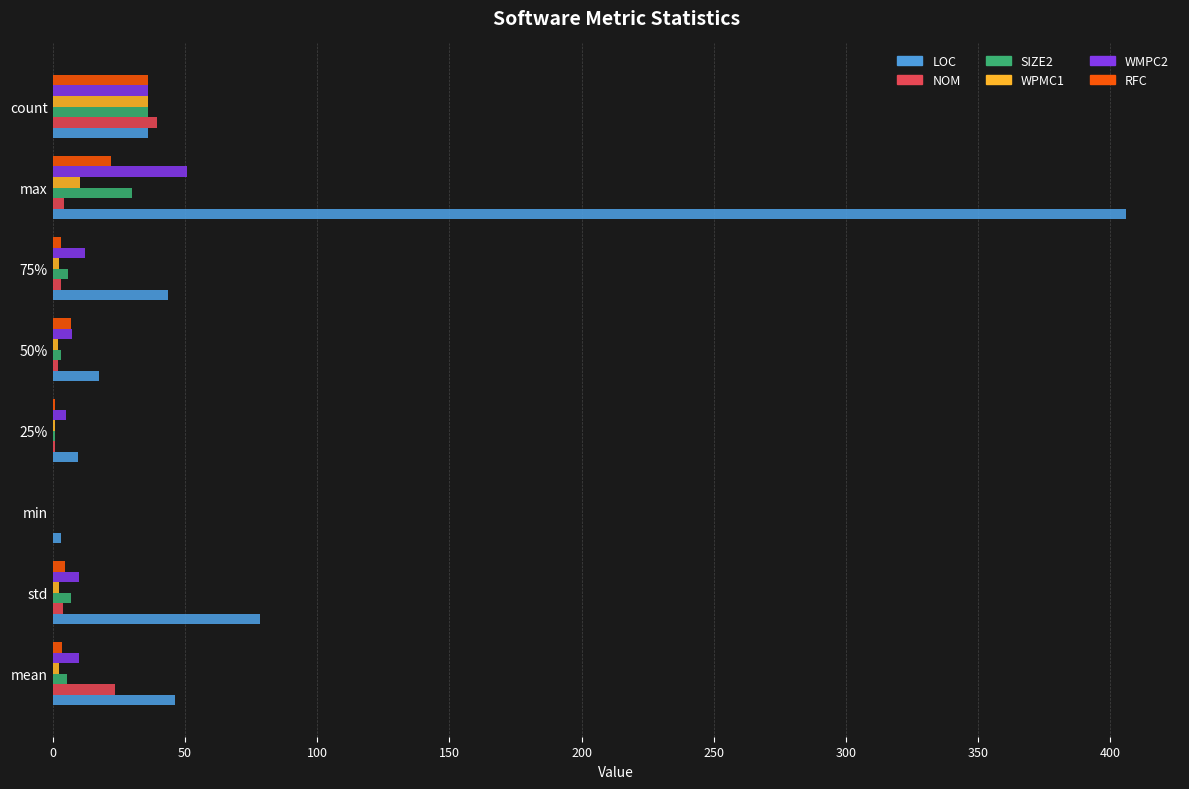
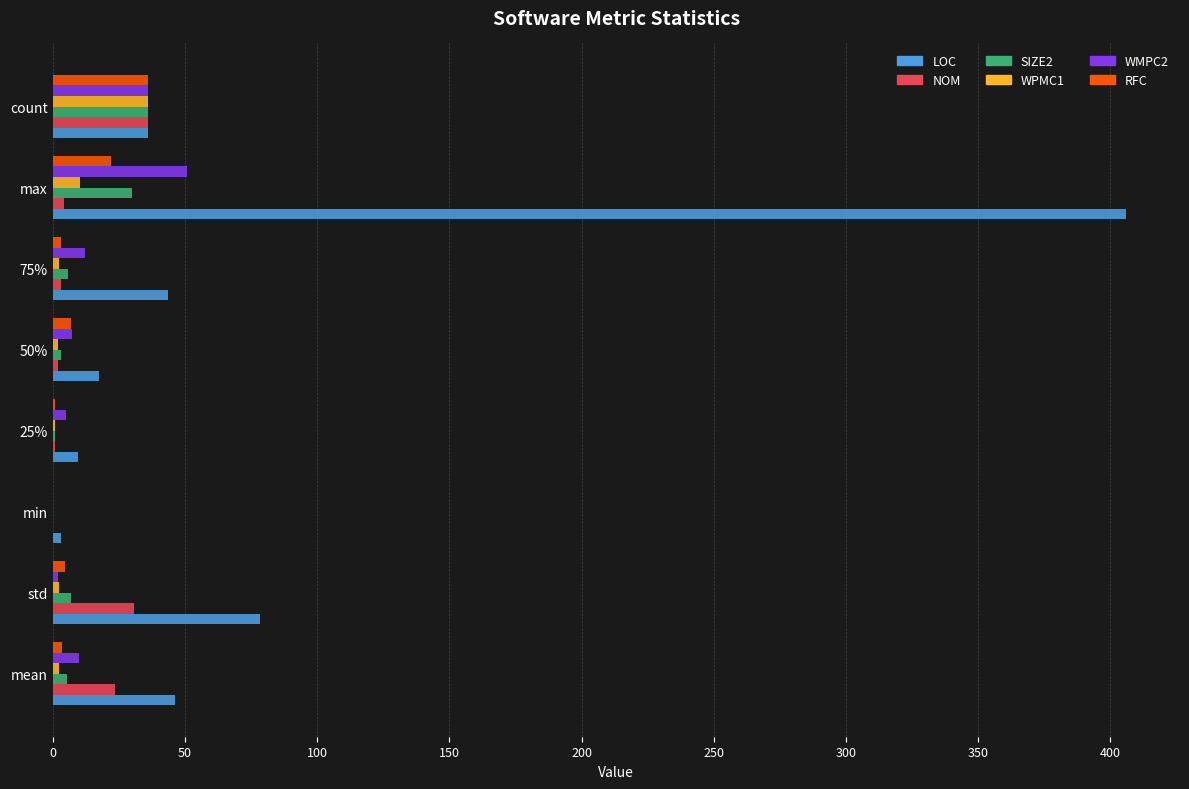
  {
    "LOC": {
      "count": 36,
      "max": 406,
      "75%": 44,
      "50%": 18,
      "25%": 10,
      "min": 3,
      "std": 78,
      "mean": 46
    },
    "NOM": {
-     "count": 39,
+     "count": 36,
      "max": 4,
      "75%": 3,
      "50%": 2,
      "25%": 1,
      "min": 0,
-     "std": 4,
+     "std": 31,
      "mean": 24
    },
    "SIZE2": {
      "count": 36,
      "max": 30,
      "75%": 6,
      "50%": 3,
      "25%": 1,
      "min": 0,
      "std": 7,
      "mean": 5
    },
    "WPMC1": {
      "count": 36,
      "max": 10,
      "75%": 3,
      "50%": 2,
      "25%": 1,
      "min": 0,
      "std": 2,
      "mean": 2
    },
    "WMPC2": {
      "count": 36,
      "max": 51,
      "75%": 12,
      "50%": 8,
      "25%": 5,
      "min": 0,
-     "std": 10,
+     "std": 2,
      "mean": 10
    },
    "RFC": {
      "count": 36,
      "max": 22,
      "75%": 3,
      "50%": 7,
      "25%": 1,
      "min": 0,
      "std": 5,
      "mean": 3
    }
  }
